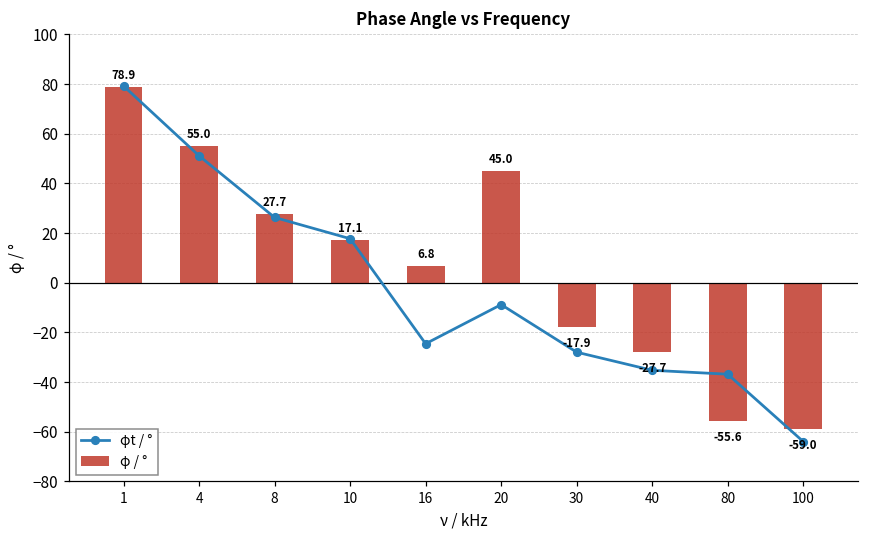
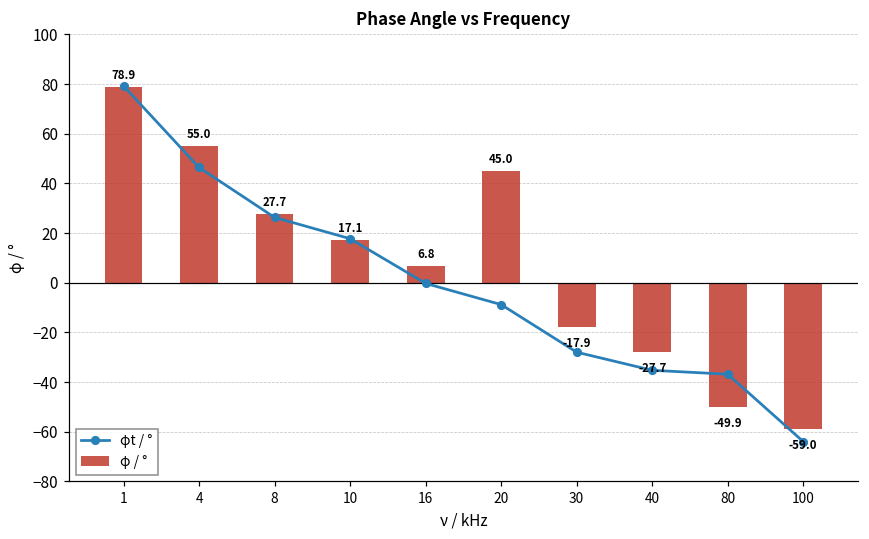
  {
    "φ / °": {
      "1": 78.9,
      "4": 55.0,
      "8": 27.7,
      "10": 17.1,
      "16": 6.8,
      "20": 45.0,
      "30": -17.9,
-     "80": -55.6
+     "80": -49.9
    },
    "φt / °": {
-     "4": 51,
+     "4": 46,
      "8": 26,
-     "16": -25,
+     "16": 0,
      "20": -9,
      "80": -37
    }
  }
